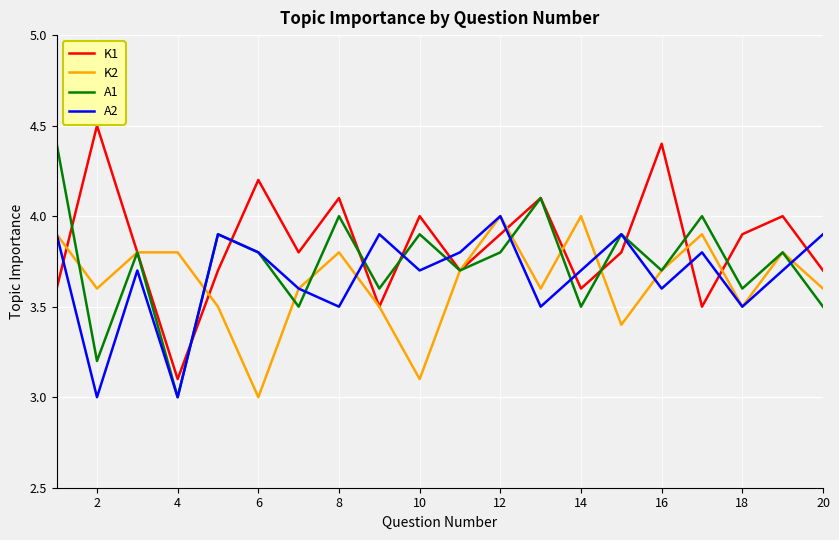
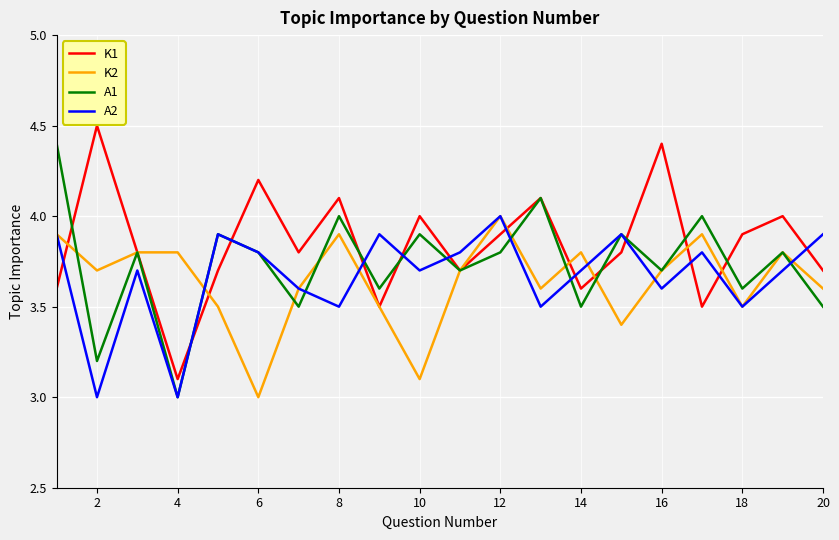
  {
    "K1": {
      "2": 4.5,
      "4": 3.1,
      "6": 4.2,
      "8": 4.1,
      "10": 4.0,
      "12": 3.9,
      "14": 3.6,
      "16": 4.4,
      "18": 3.9,
      "20": 3.7
    },
    "K2": {
-     "2": 3.6,
+     "2": 3.7,
      "4": 3.8,
      "6": 3.0,
-     "8": 3.8,
+     "8": 3.9,
      "10": 3.1,
-     "14": 4.0,
+     "14": 3.8,
      "20": 3.6
    },
    "A1": {
      "2": 3.2,
      "8": 4.0,
      "10": 3.9,
      "12": 3.8,
      "14": 3.5,
      "18": 3.6,
      "20": 3.5
    },
    "A2": {
      "2": 3.0,
      "8": 3.5,
      "10": 3.7,
      "14": 3.7,
      "16": 3.6,
      "20": 3.9
    }
  }
